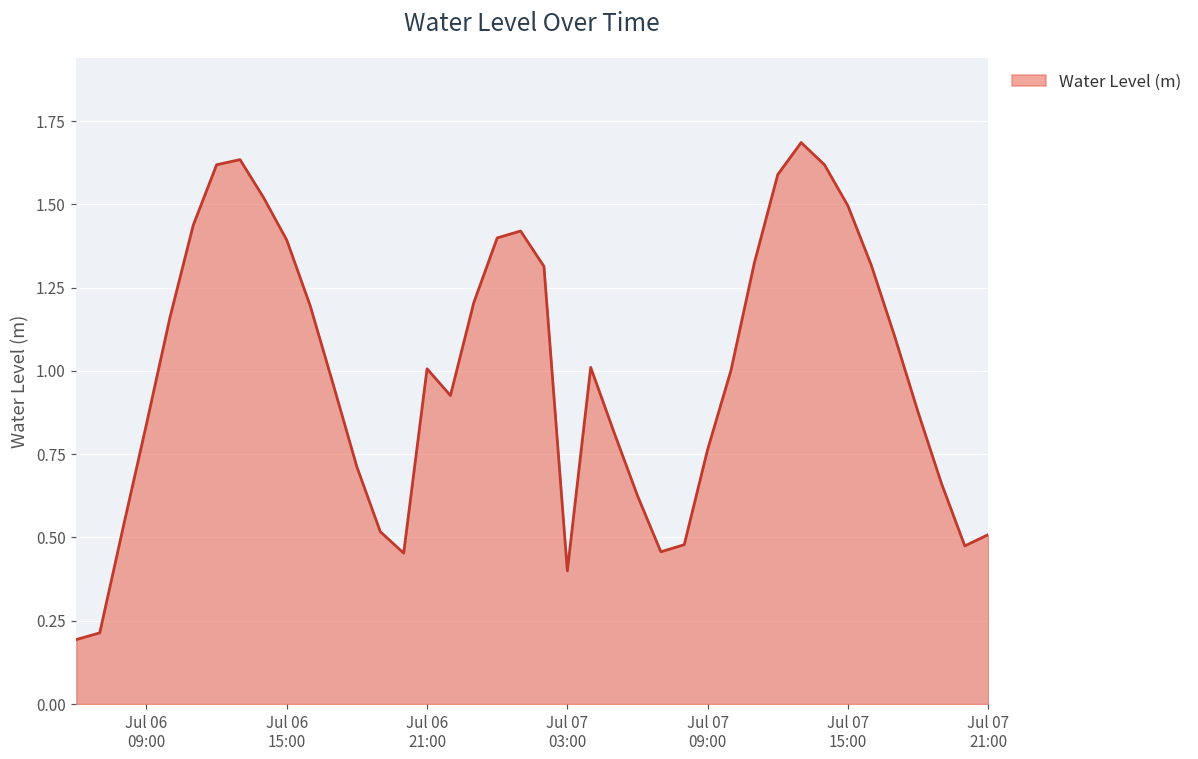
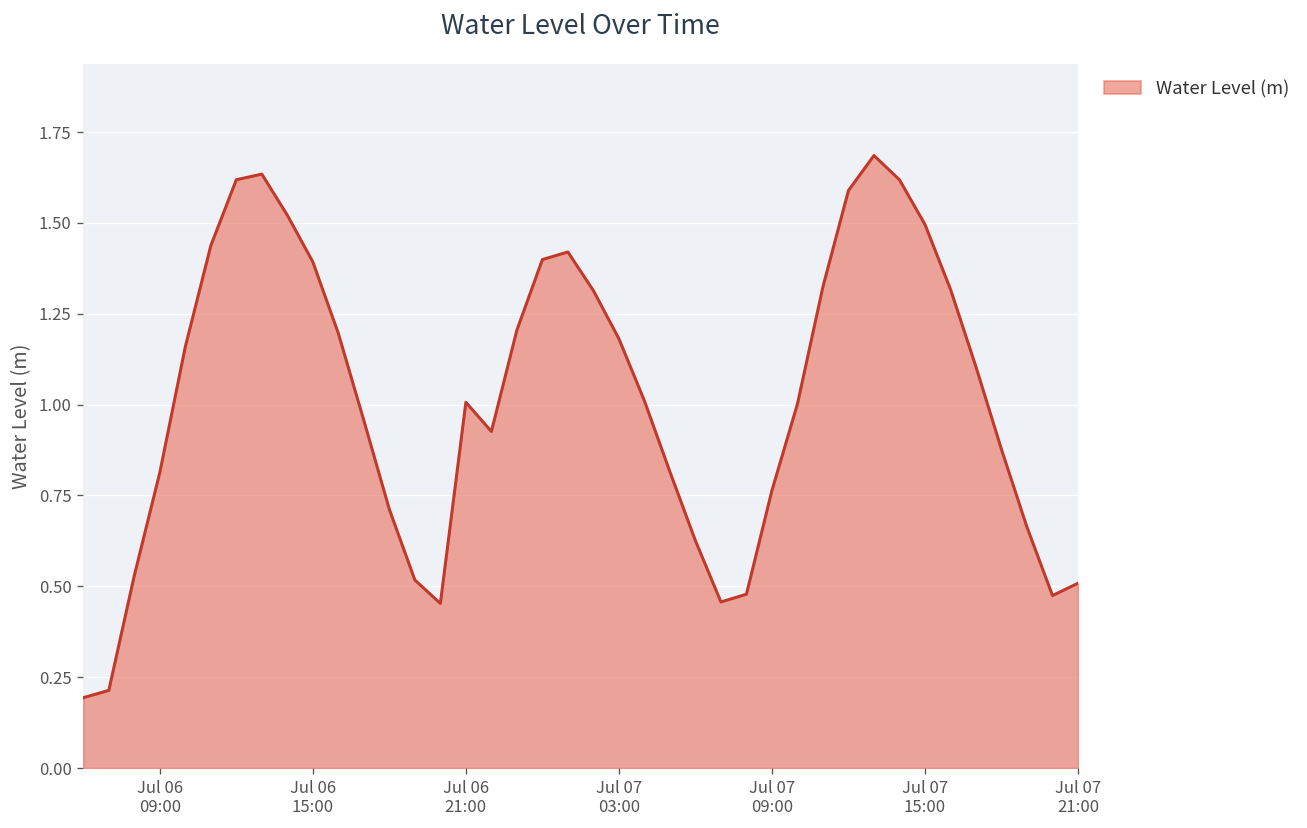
  {
-   "Jul 06 09:00": 0.84,
+   "Jul 06 09:00": 0.81,
    "Jul 06 15:00": 1.39,
    "Jul 06 21:00": 1.01,
-   "Jul 07 03:00": 0.40,
+   "Jul 07 03:00": 1.18,
    "Jul 07 09:00": 0.76,
    "Jul 07 15:00": 1.50,
    "Jul 07 21:00": 0.51
  }
